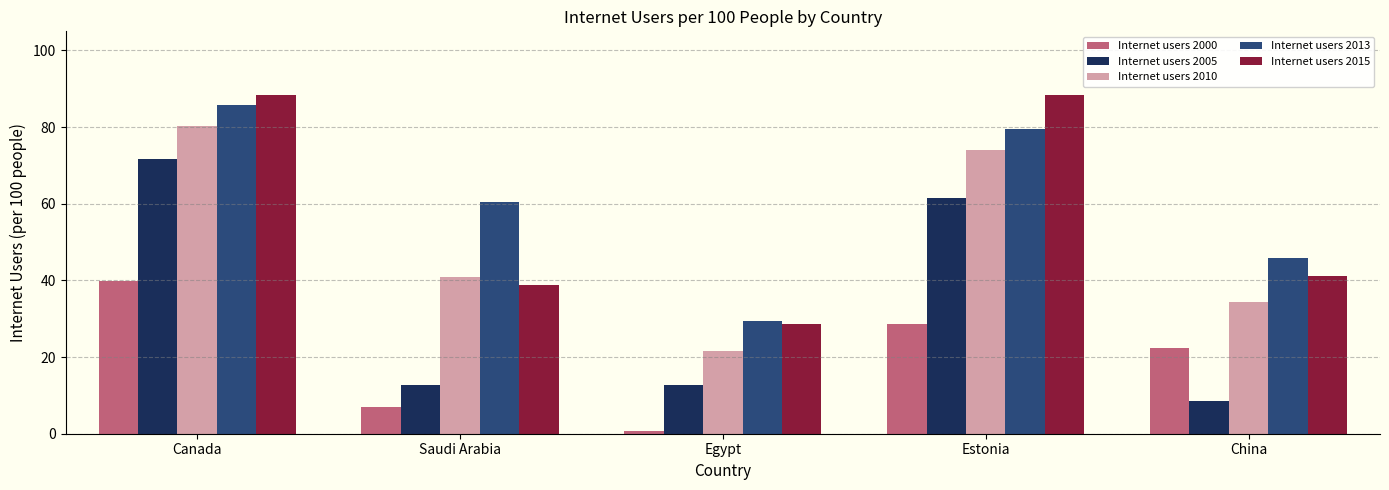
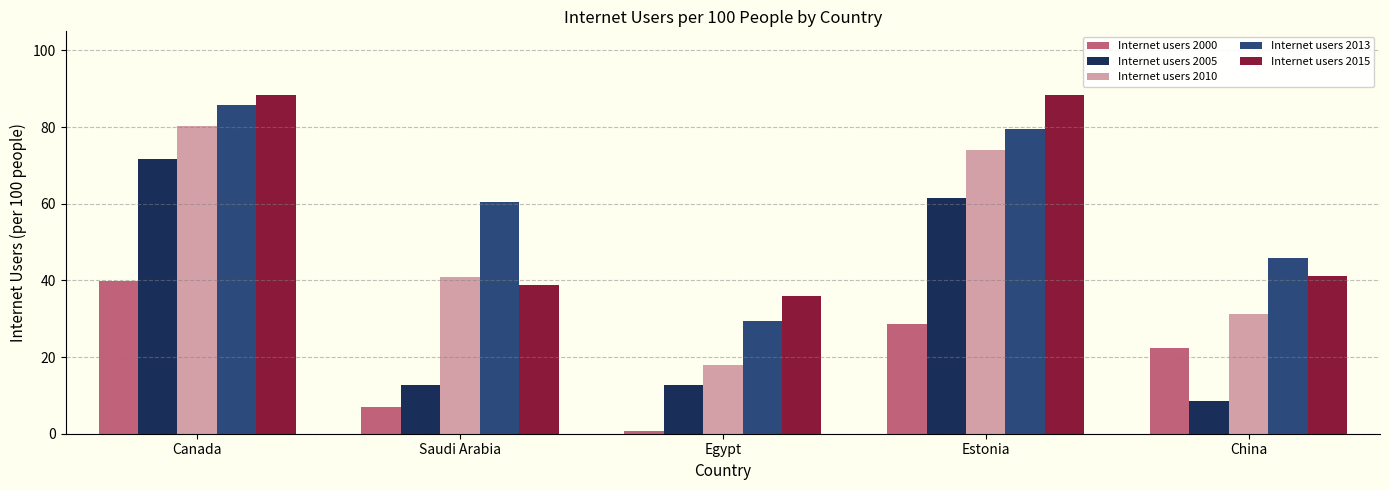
  {
    "Internet users 2000": {
      "Canada": 40,
      "Saudi Arabia": 7,
      "Estonia": 29,
      "China": 22
    },
    "Internet users 2010": {
      "Canada": 80,
      "Saudi Arabia": 41,
-     "Egypt": 22,
+     "Egypt": 18,
      "Estonia": 74,
-     "China": 34
+     "China": 31
    },
    "Internet users 2015": {
      "Canada": 88,
      "Saudi Arabia": 39,
-     "Egypt": 29,
+     "Egypt": 36,
      "Estonia": 88,
      "China": 41
    }
  }
